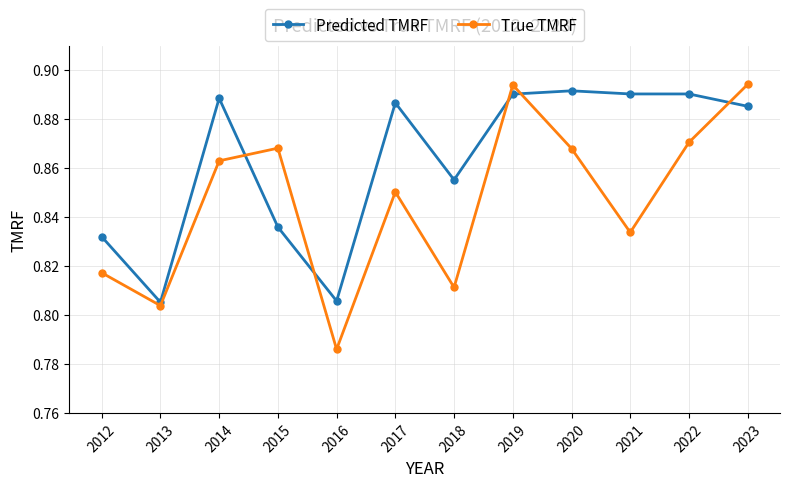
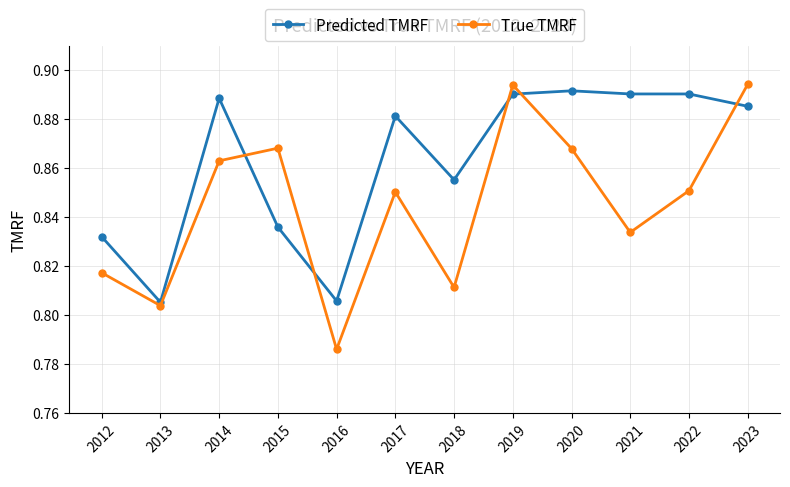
  {
    "Predicted TMRF": {
      "2012": 0.832,
      "2013": 0.805,
      "2014": 0.888,
      "2015": 0.836,
      "2016": 0.806,
-     "2017": 0.887,
+     "2017": 0.881,
      "2018": 0.855,
      "2019": 0.890,
      "2020": 0.892,
      "2021": 0.890,
      "2022": 0.890,
      "2023": 0.885
    },
    "True TMRF": {
      "2012": 0.817,
      "2013": 0.804,
      "2014": 0.863,
      "2015": 0.868,
      "2016": 0.786,
      "2017": 0.850,
      "2018": 0.811,
      "2019": 0.894,
      "2020": 0.868,
      "2021": 0.834,
-     "2022": 0.870,
+     "2022": 0.851,
      "2023": 0.894
    }
  }
